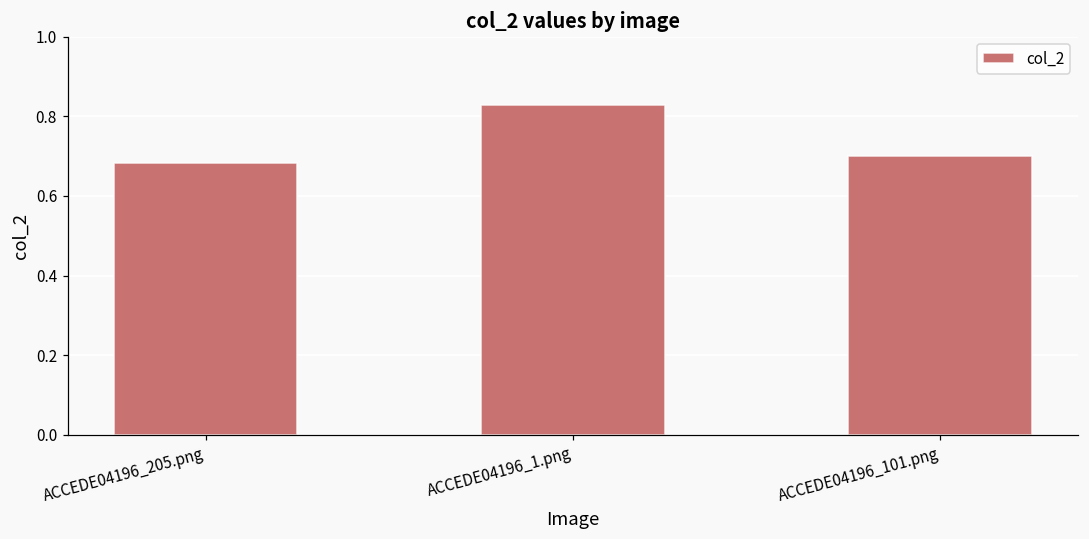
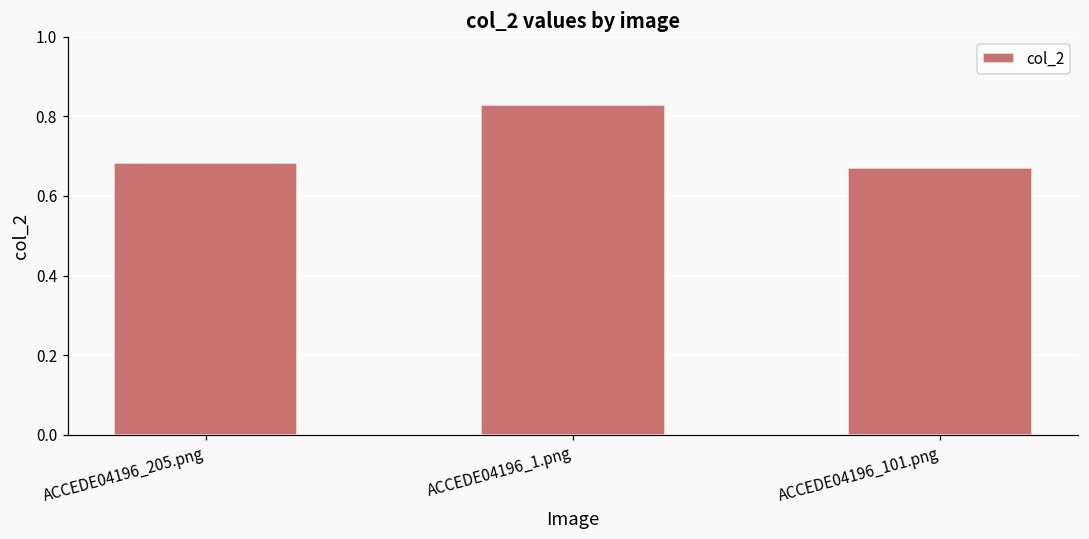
  {
    "ACCEDE04196_205.png": 0.68,
    "ACCEDE04196_1.png": 0.83,
-   "ACCEDE04196_101.png": 0.70
+   "ACCEDE04196_101.png": 0.67
  }
